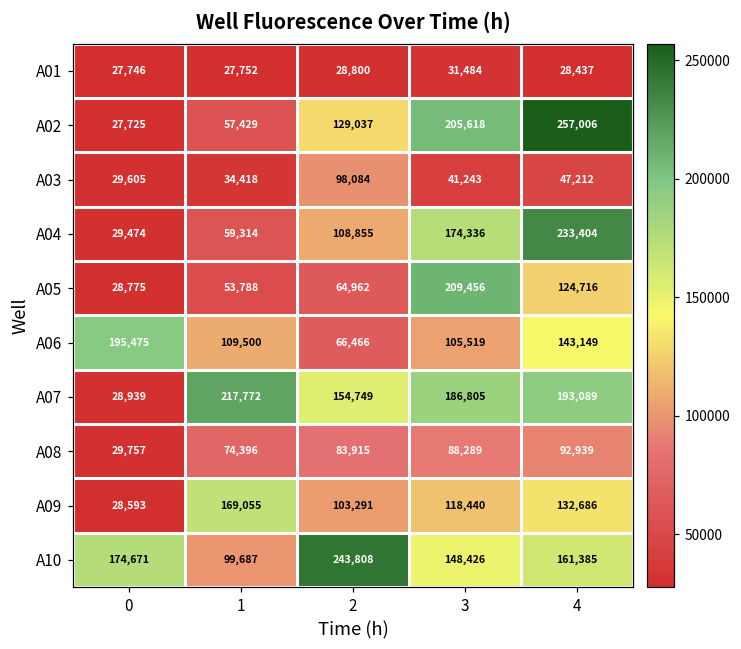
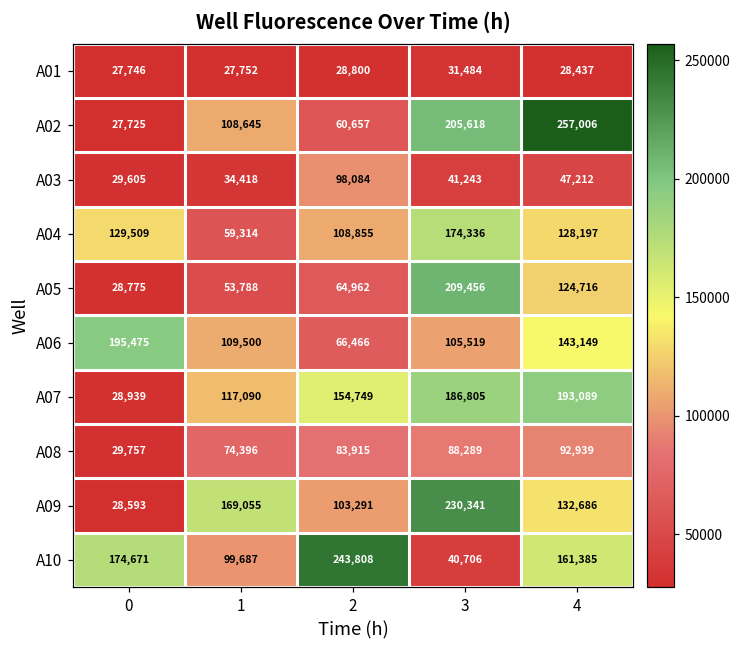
  {
    "A01": {
      "0": "27,746",
      "1": "27,752",
      "2": "28,800",
      "3": "31,484",
      "4": "28,437"
    },
    "A02": {
      "0": "27,725",
-     "1": "57,429",
-     "2": "129,037",
+     "1": "108,645",
+     "2": "60,657",
      "3": "205,618",
      "4": "257,006"
    },
    "A03": {
      "0": "29,605",
      "1": "34,418",
      "2": "98,084",
      "3": "41,243",
      "4": "47,212"
    },
    "A04": {
-     "0": "29,474",
+     "0": "129,509",
      "1": "59,314",
      "2": "108,855",
      "3": "174,336",
-     "4": "233,404"
+     "4": "128,197"
    },
    "A05": {
      "0": "28,775",
      "1": "53,788",
      "2": "64,962",
      "3": "209,456",
      "4": "124,716"
    },
    "A06": {
      "0": "195,475",
      "1": "109,500",
      "2": "66,466",
      "3": "105,519",
      "4": "143,149"
    },
    "A07": {
      "0": "28,939",
-     "1": "217,772",
+     "1": "117,090",
      "2": "154,749",
      "3": "186,805",
      "4": "193,089"
    },
    "A08": {
      "0": "29,757",
      "1": "74,396",
      "2": "83,915",
      "3": "88,289",
      "4": "92,939"
    },
    "A09": {
      "0": "28,593",
      "1": "169,055",
      "2": "103,291",
-     "3": "118,440",
+     "3": "230,341",
      "4": "132,686"
    },
    "A10": {
      "0": "174,671",
      "1": "99,687",
      "2": "243,808",
-     "3": "148,426",
+     "3": "40,706",
      "4": "161,385"
    }
  }
